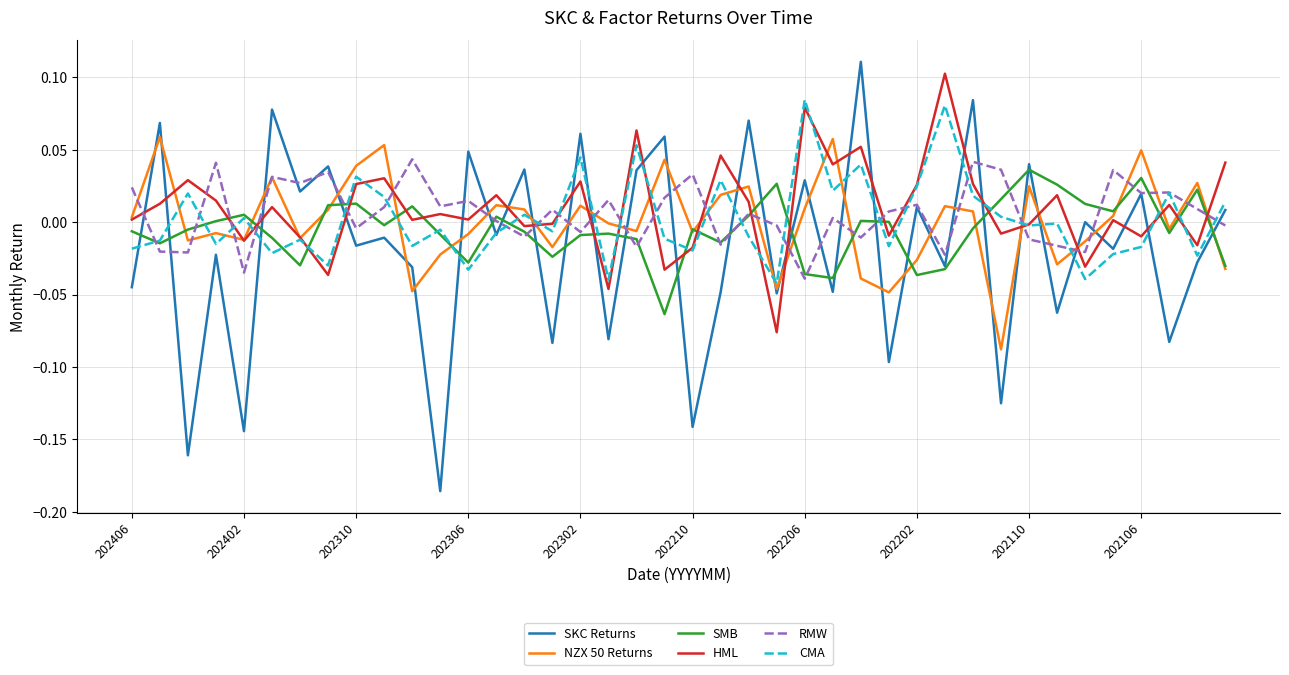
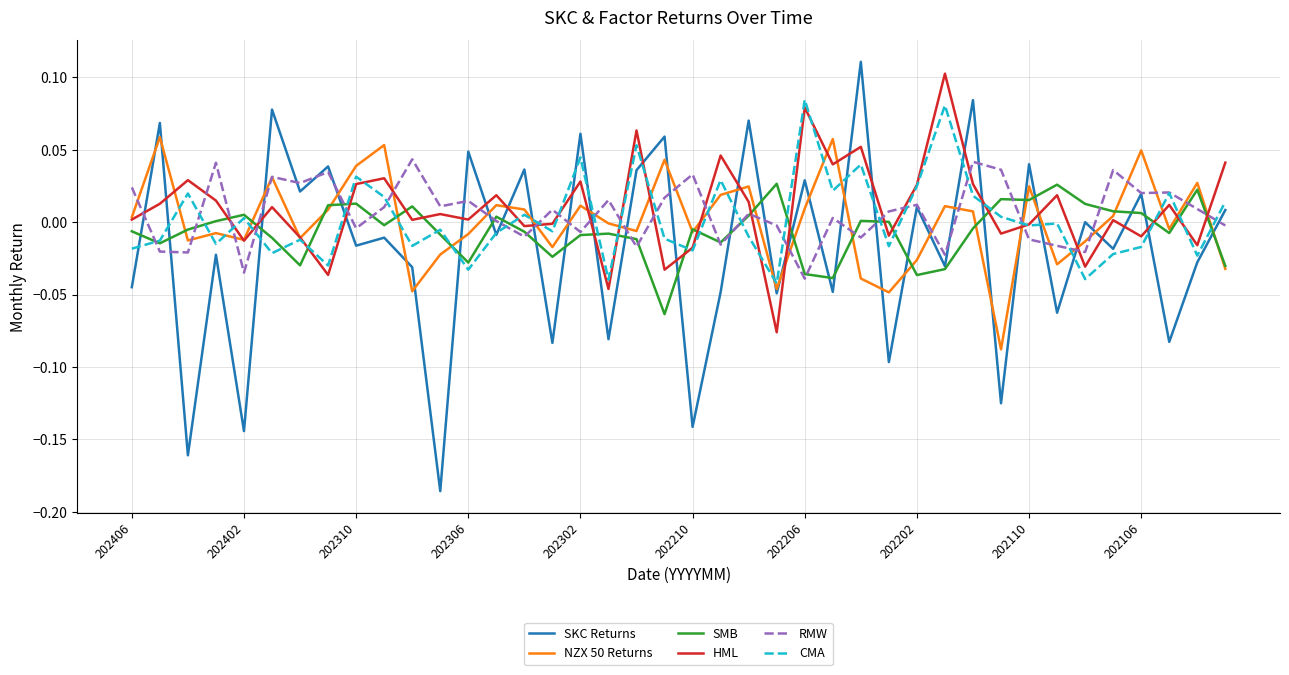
  {
    "SKC Returns": {
      "202406": -0.045,
      "202402": -0.144,
      "202310": -0.016,
      "202306": 0.049,
      "202302": 0.061,
      "202210": -0.141,
      "202206": 0.029,
      "202110": 0.040
    },
    "NZX 50 Returns": {
      "202310": 0.039,
      "202306": -0.008,
      "202302": 0.011,
      "202210": -0.007,
      "202206": 0.009,
      "202202": -0.026,
      "202110": 0.025,
      "202106": 0.050
    },
    "SMB": {
      "202406": -0.006,
      "202402": 0.005,
      "202310": 0.013,
      "202306": -0.028,
      "202302": -0.009,
      "202210": -0.005,
      "202206": -0.036,
      "202202": -0.037,
-     "202110": 0.036,
-     "202106": 0.031
+     "202110": 0.015,
+     "202106": 0.006
    },
    "HML": {
      "202310": 0.026,
      "202306": 0.002,
      "202302": 0.028,
      "202210": -0.018,
      "202206": 0.079,
      "202106": -0.010
    },
    "RMW": {
      "202406": 0.024,
      "202402": -0.035,
      "202310": -0.004,
      "202306": 0.015,
      "202302": -0.007,
      "202210": 0.033,
      "202206": -0.039,
      "202110": -0.012
    },
    "CMA": {
      "202406": -0.018,
      "202402": 0.003,
      "202310": 0.031,
      "202306": -0.033,
      "202302": 0.045,
      "202210": -0.020,
      "202206": 0.085,
      "202106": -0.017
    }
  }
